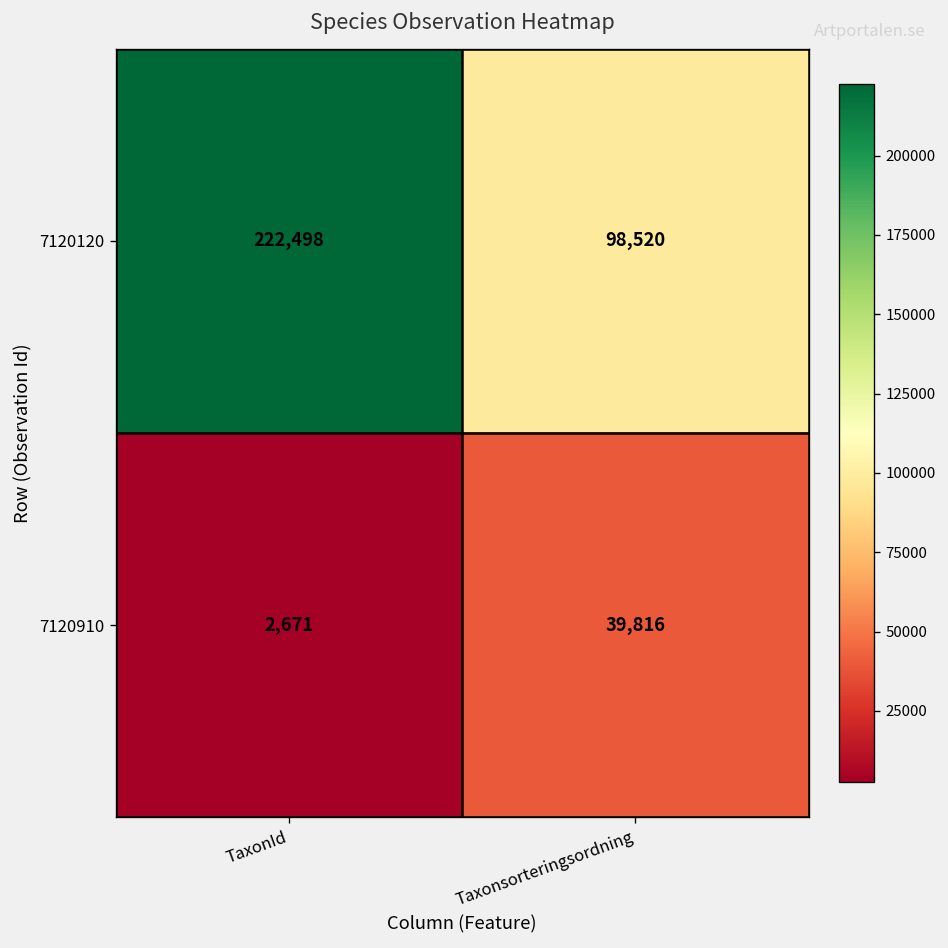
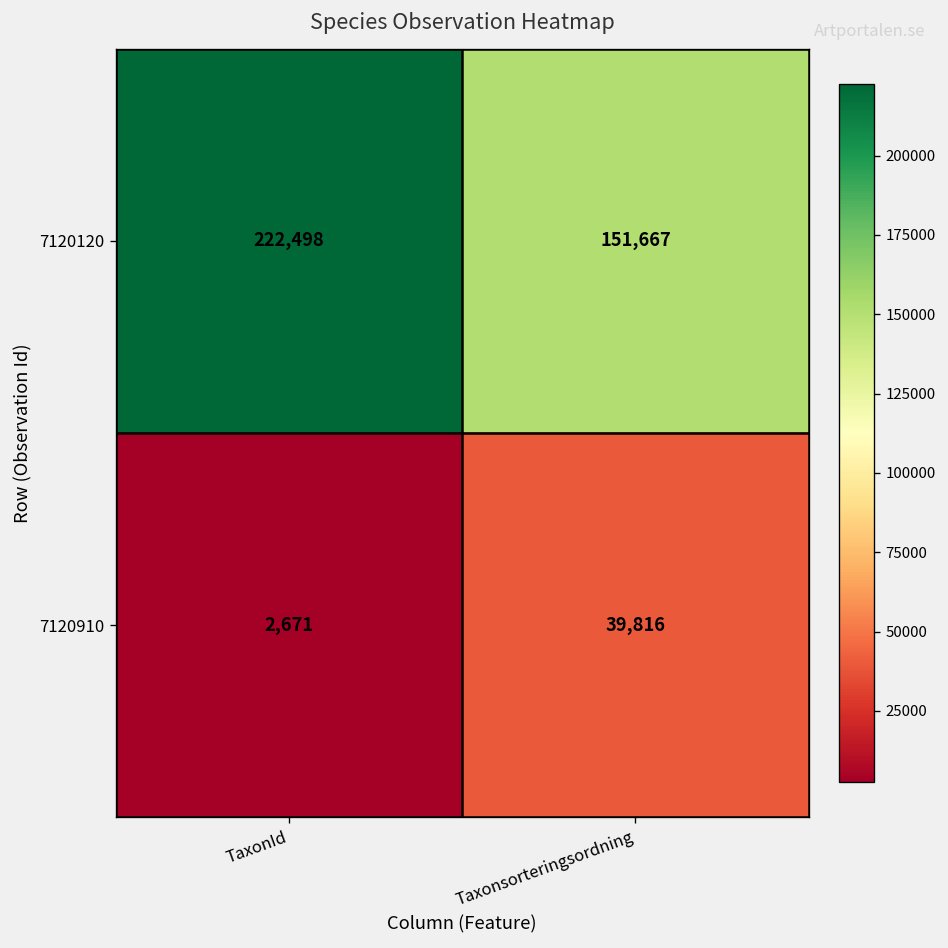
  {
    "7120120": {
      "TaxonId": "222,498",
-     "Taxonsorteringsordning": "98,520"
+     "Taxonsorteringsordning": "151,667"
    },
    "7120910": {
      "TaxonId": "2,671",
      "Taxonsorteringsordning": "39,816"
    }
  }
